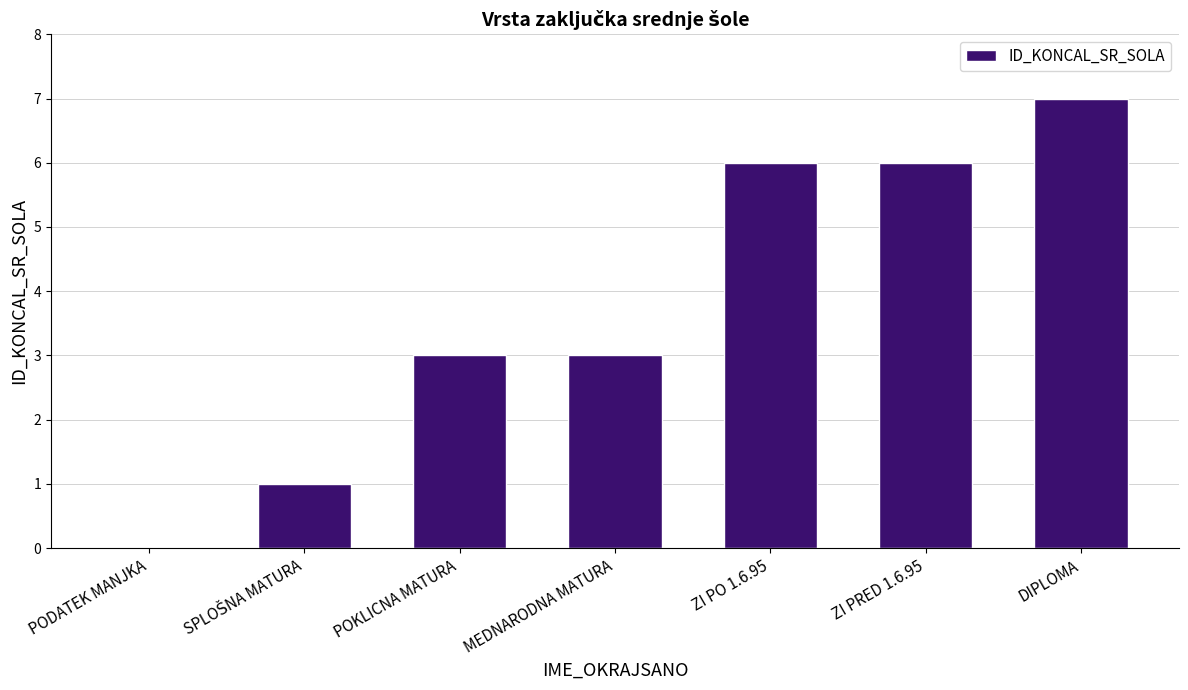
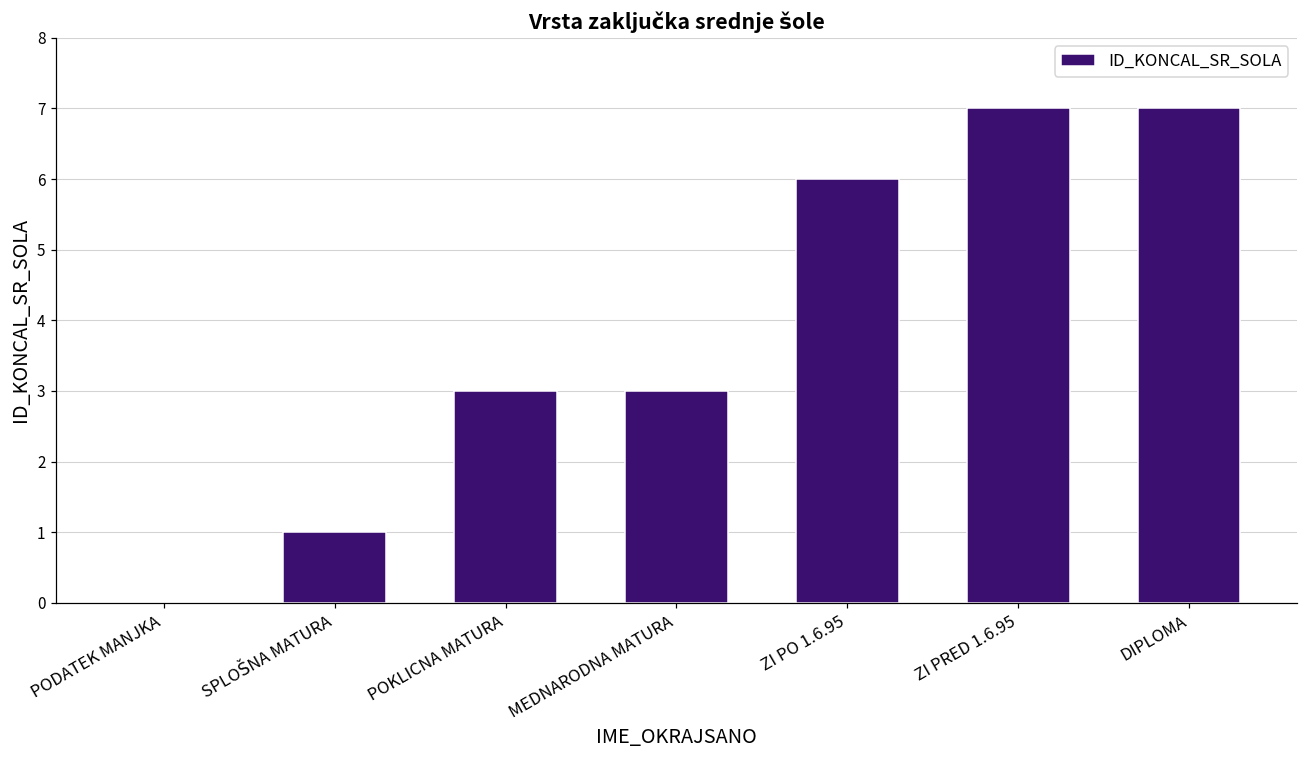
  {
    "PODATEK MANJKA": 0,
    "SPLOŠNA MATURA": 1,
    "POKLICNA MATURA": 3,
    "MEDNARODNA MATURA": 3,
    "ZI PO 1.6.95": 6,
-   "ZI PRED 1.6.95": 6,
+   "ZI PRED 1.6.95": 7,
    "DIPLOMA": 7
  }
